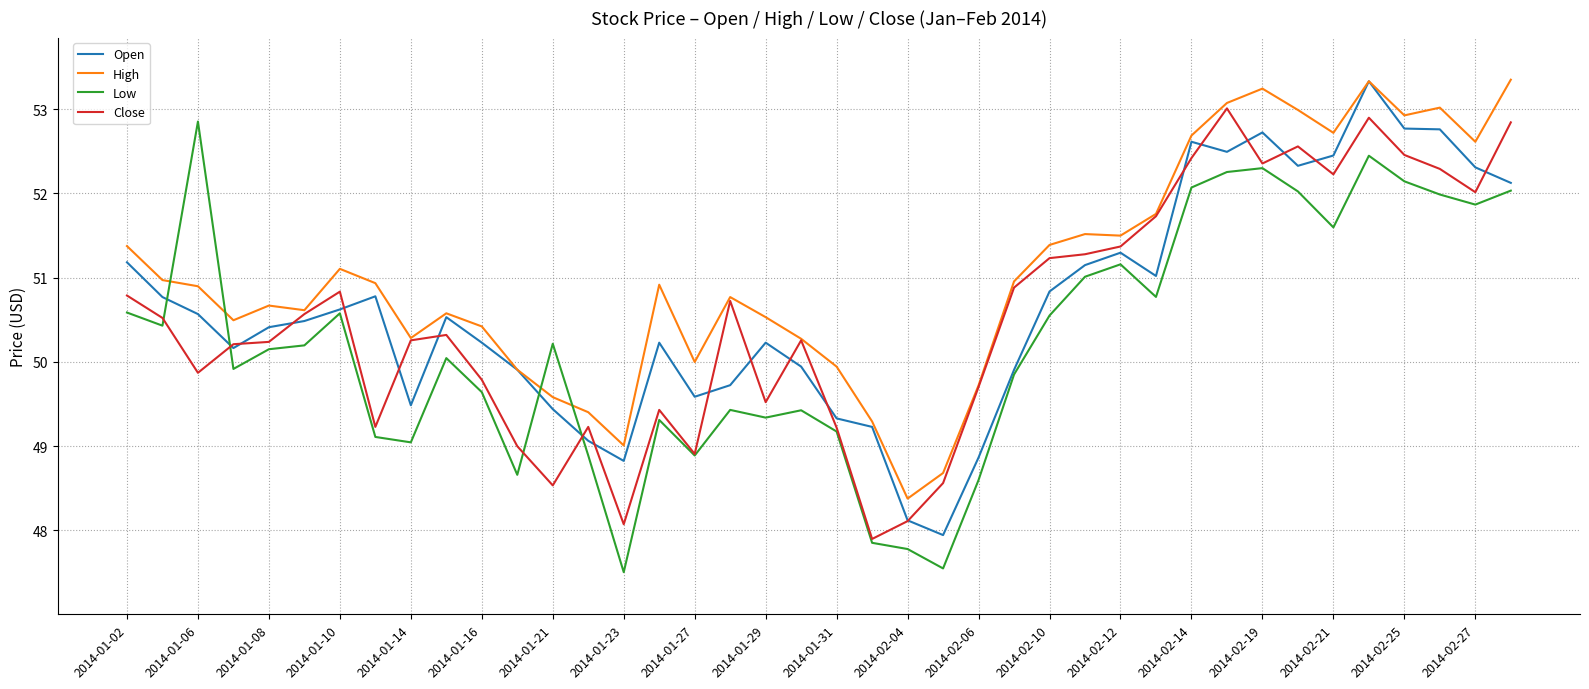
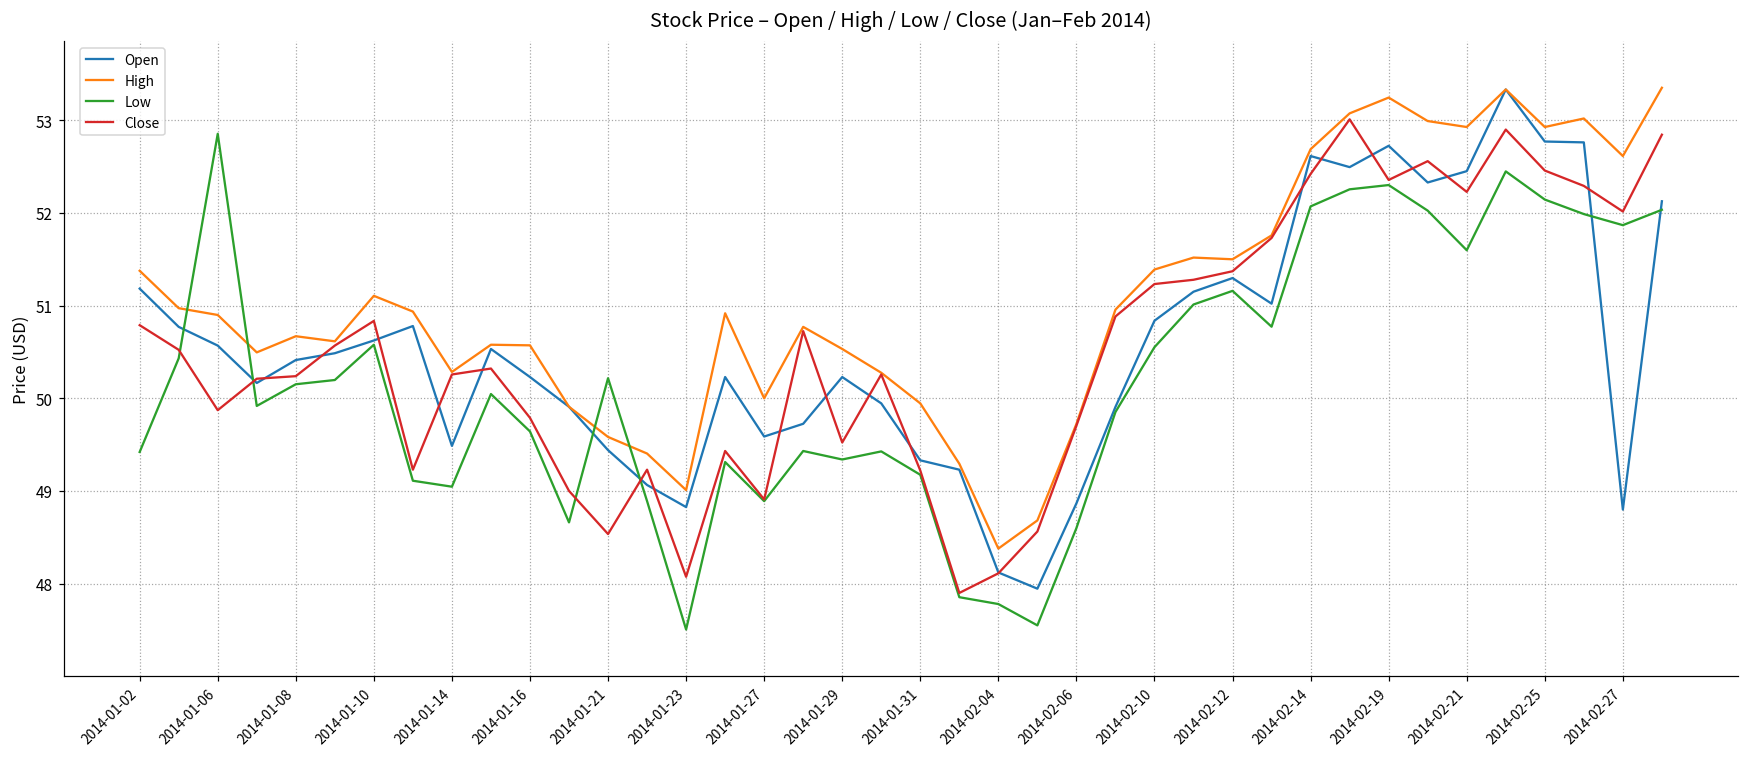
  {
    "Open": {
      "2014-01-02": 51.2,
      "2014-01-06": 50.6,
      "2014-01-08": 50.4,
      "2014-01-10": 50.6,
      "2014-01-14": 49.5,
      "2014-01-16": 50.2,
      "2014-01-21": 49.4,
      "2014-01-23": 48.8,
      "2014-01-27": 49.6,
      "2014-01-29": 50.2,
      "2014-01-31": 49.3,
      "2014-02-06": 48.9,
      "2014-02-10": 50.8,
      "2014-02-12": 51.3,
      "2014-02-14": 52.6,
      "2014-02-19": 52.7,
      "2014-02-21": 52.5,
      "2014-02-25": 52.8,
-     "2014-02-27": 52.3
+     "2014-02-27": 48.8
    },
    "High": {
      "2014-01-02": 51.4,
      "2014-01-06": 50.9,
      "2014-01-08": 50.7,
      "2014-01-10": 51.1,
-     "2014-01-16": 50.4,
+     "2014-01-16": 50.6,
      "2014-01-21": 49.6,
      "2014-01-23": 49.0,
      "2014-01-27": 50.0,
      "2014-01-29": 50.5,
      "2014-01-31": 49.9,
      "2014-02-04": 48.4,
      "2014-02-10": 51.4,
      "2014-02-12": 51.5,
      "2014-02-14": 52.7,
      "2014-02-19": 53.2,
-     "2014-02-21": 52.7,
+     "2014-02-21": 52.9,
      "2014-02-25": 52.9,
      "2014-02-27": 52.6
    },
    "Low": {
-     "2014-01-02": 50.6,
+     "2014-01-02": 49.4,
      "2014-01-06": 52.9,
      "2014-01-08": 50.2,
      "2014-01-10": 50.6,
      "2014-01-14": 49.0,
      "2014-01-16": 49.6,
      "2014-01-21": 50.2,
      "2014-01-23": 47.5,
      "2014-01-29": 49.3,
      "2014-01-31": 49.2,
      "2014-02-04": 47.8,
      "2014-02-06": 48.6,
      "2014-02-10": 50.6,
      "2014-02-12": 51.2,
      "2014-02-14": 52.1,
      "2014-02-19": 52.3,
      "2014-02-21": 51.6,
      "2014-02-25": 52.1,
      "2014-02-27": 51.9
    },
    "Close": {
      "2014-01-02": 50.8,
      "2014-01-06": 49.9,
      "2014-01-08": 50.2,
      "2014-01-10": 50.8,
      "2014-01-16": 49.8,
      "2014-01-21": 48.5,
      "2014-01-23": 48.1,
      "2014-01-29": 49.5,
      "2014-01-31": 49.2,
      "2014-02-10": 51.2,
      "2014-02-12": 51.4,
      "2014-02-14": 52.4,
      "2014-02-19": 52.4,
      "2014-02-21": 52.2,
      "2014-02-25": 52.5,
      "2014-02-27": 52.0
    }
  }
